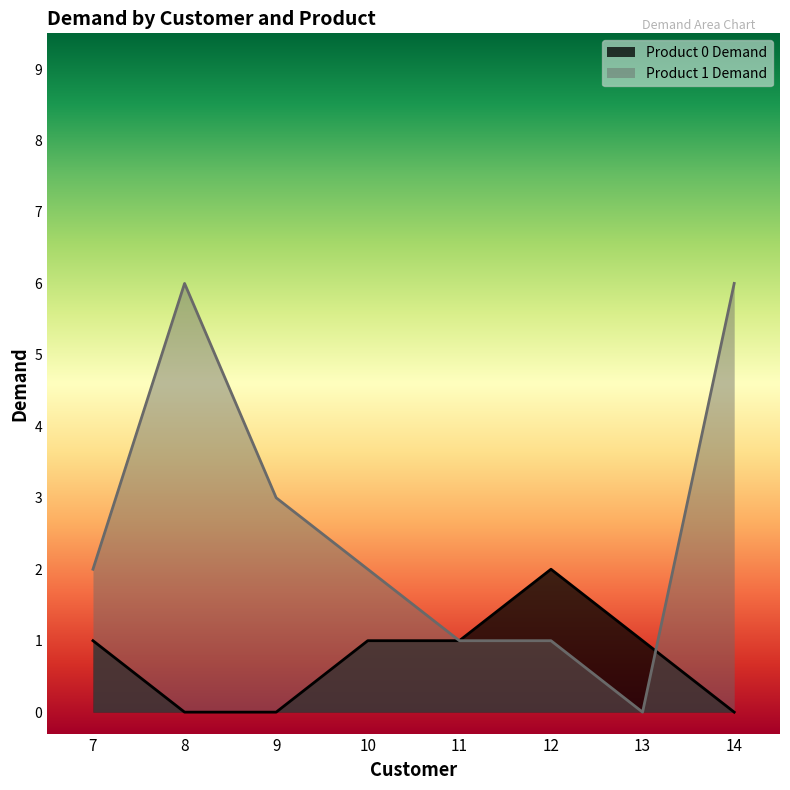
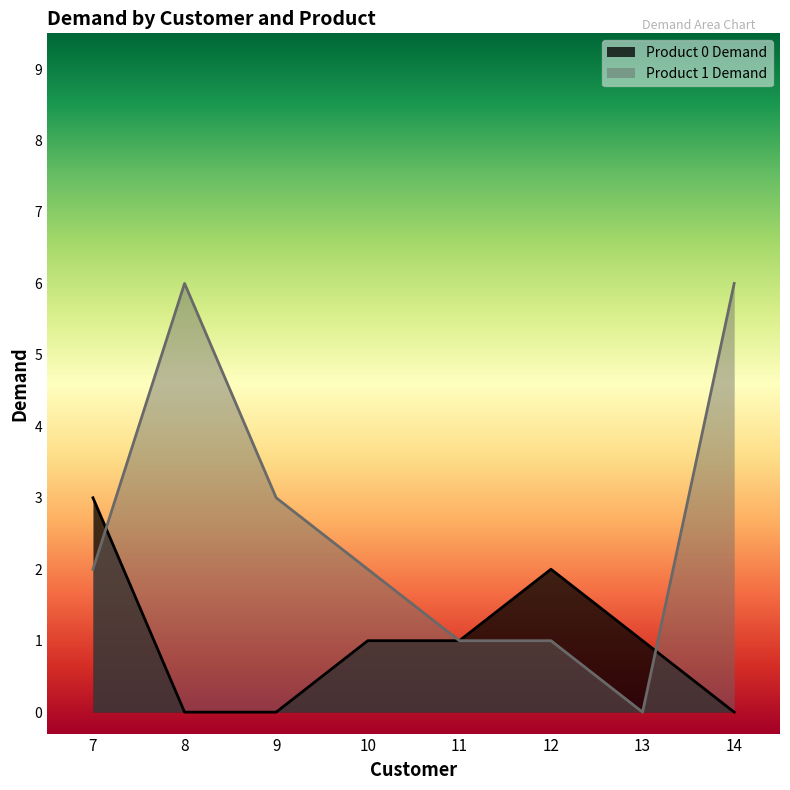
  {
    "Product 0 Demand": {
-     "7": 1,
+     "7": 3,
      "8": 0,
      "9": 0,
      "10": 1,
      "12": 2,
      "13": 1,
      "14": 0
    },
    "Product 1 Demand": {
      "7": 2,
      "8": 6,
      "9": 3,
      "10": 2,
      "12": 1,
      "13": 0,
      "14": 6
    }
  }
